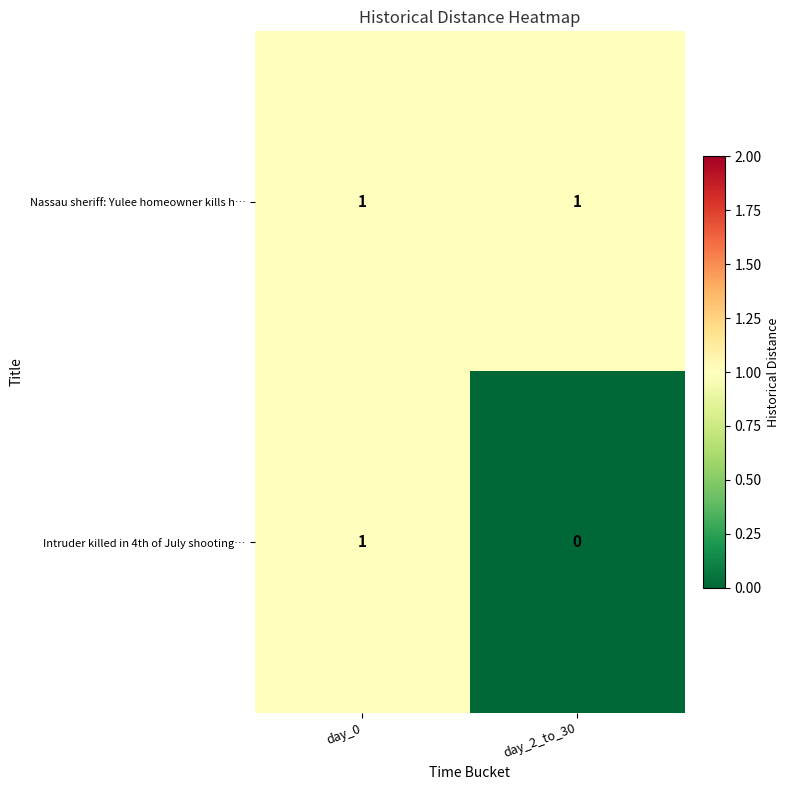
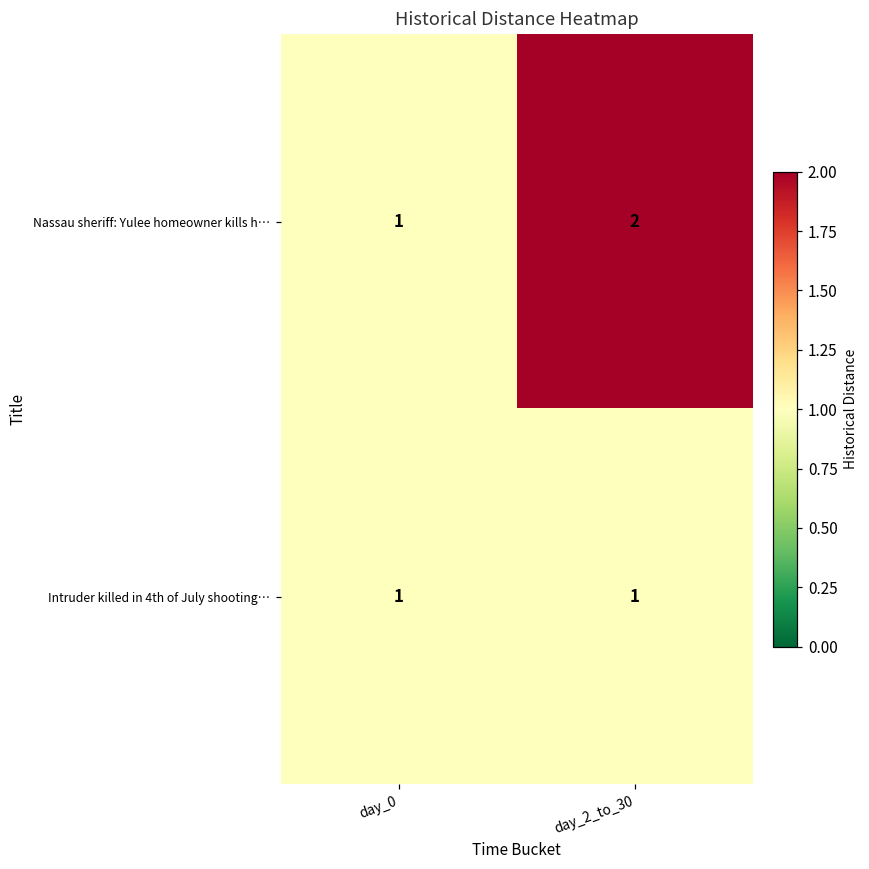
  {
    "Nassau sheriff: Yulee homeowner kills h…": {
      "day_0": 1,
-     "day_2_to_30": 1
+     "day_2_to_30": 2
    },
    "Intruder killed in 4th of July shooting…": {
      "day_0": 1,
-     "day_2_to_30": 0
+     "day_2_to_30": 1
    }
  }
